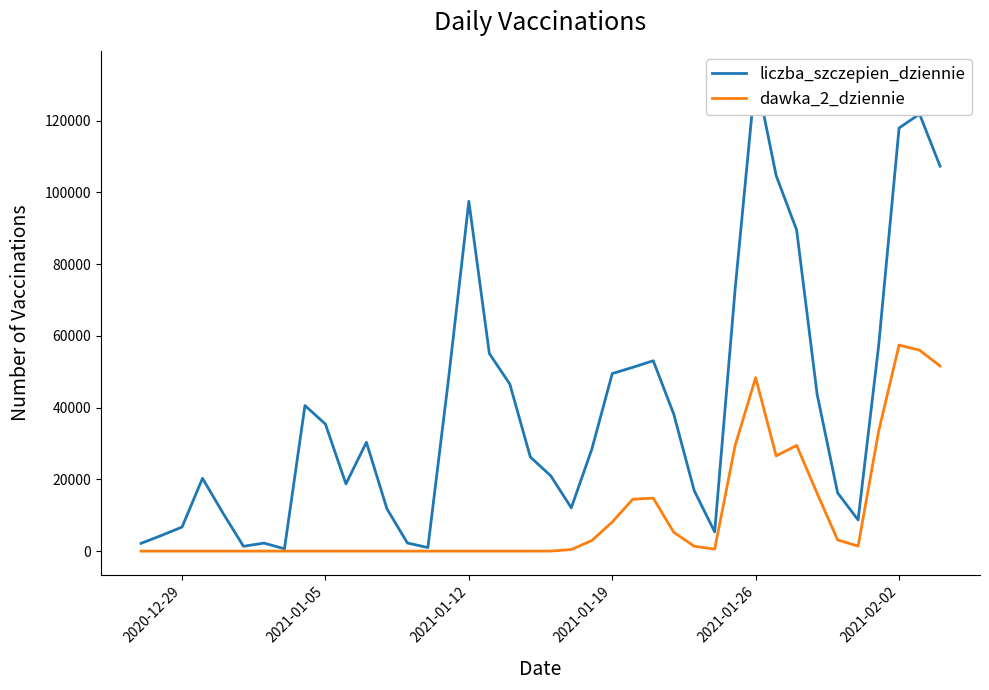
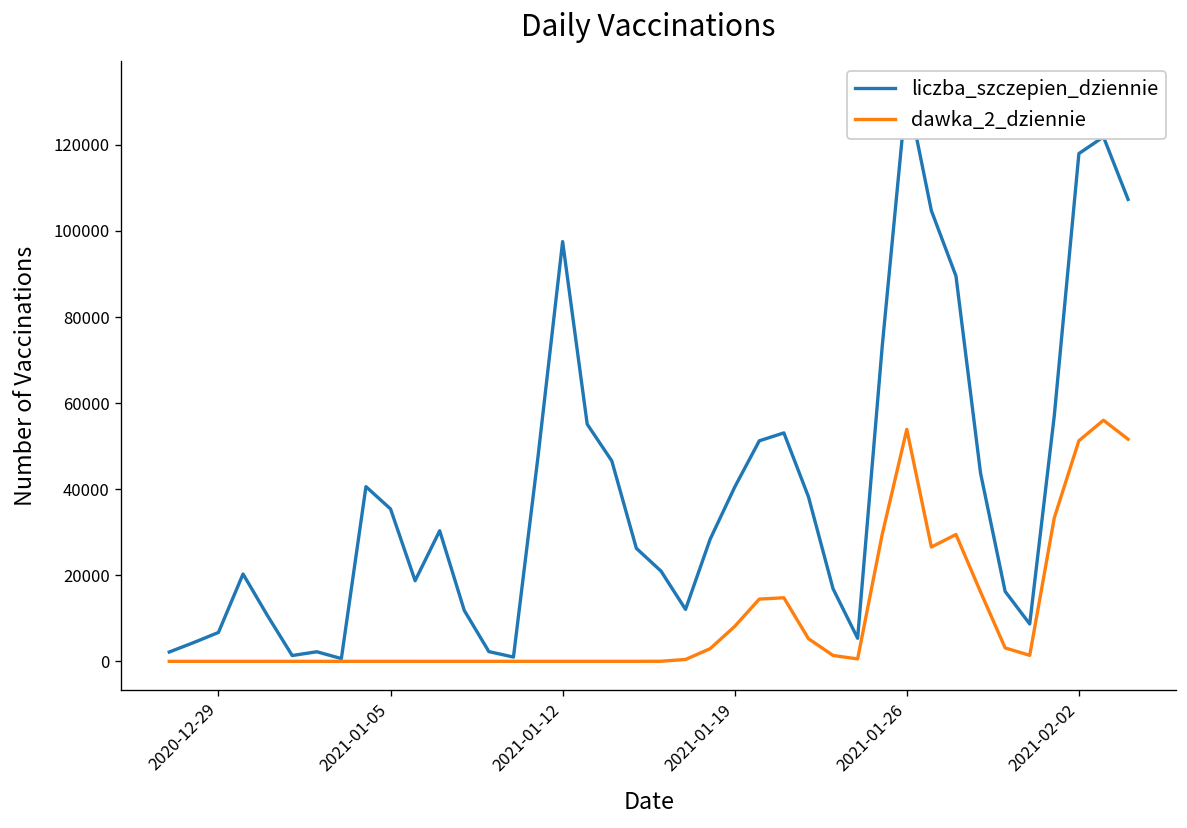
  {
    "liczba_szczepien_dziennie": {
      "2020-12-29": 7000,
      "2021-01-05": 35000,
      "2021-01-12": 98000,
-     "2021-01-19": 50000,
+     "2021-01-19": 40000,
      "2021-02-02": 118000
    },
    "dawka_2_dziennie": {
      "2020-12-29": 0,
      "2021-01-05": 0,
      "2021-01-12": 0,
      "2021-01-19": 8000,
-     "2021-01-26": 48000,
-     "2021-02-02": 57000
+     "2021-01-26": 54000,
+     "2021-02-02": 51000
    }
  }
